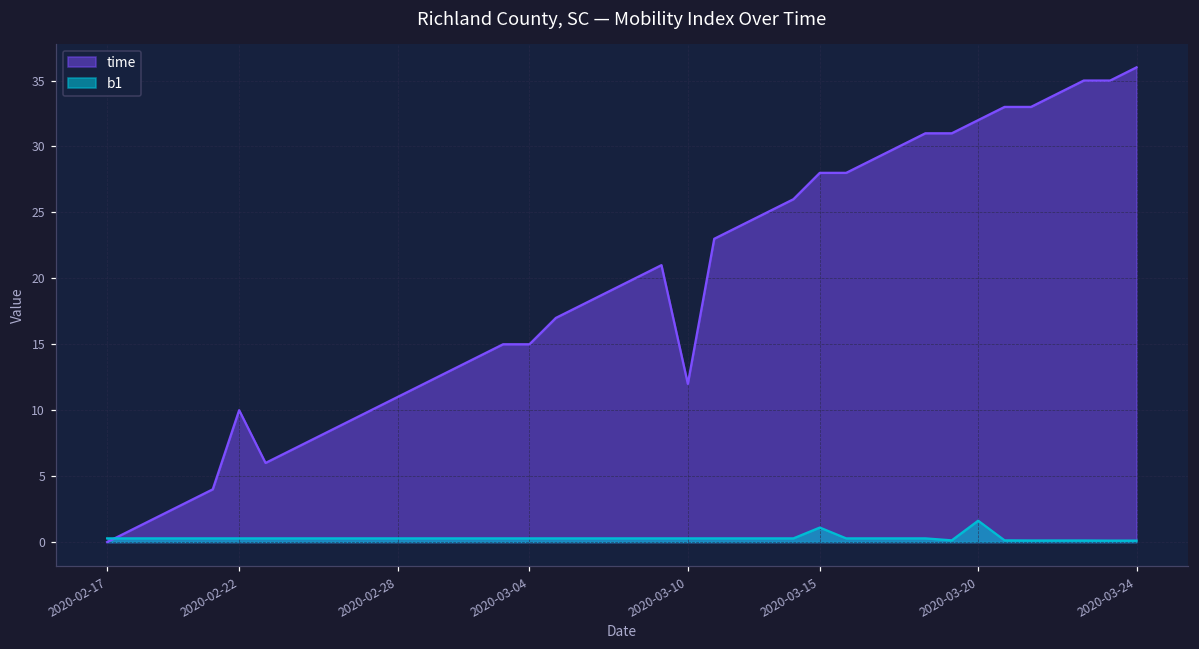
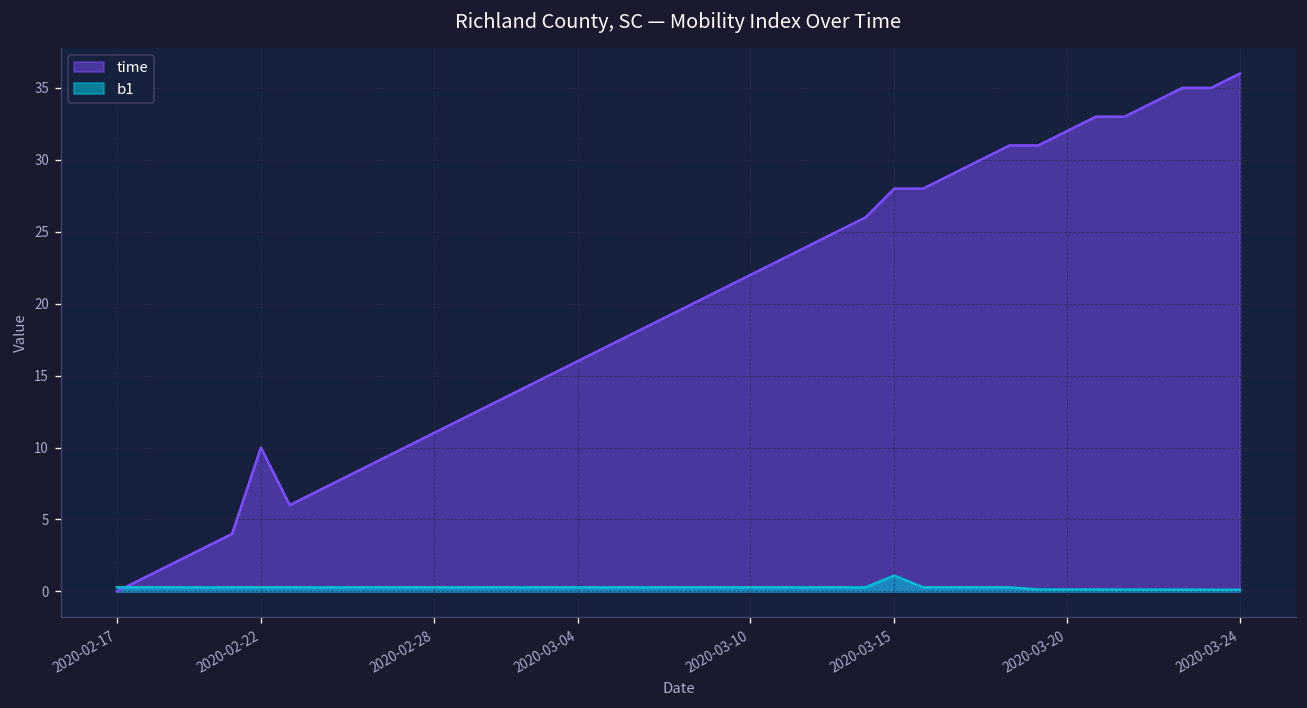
  {
    "time": {
      "2020-02-17": 0,
      "2020-02-22": 10,
      "2020-02-28": 11,
-     "2020-03-04": 15,
-     "2020-03-10": 12,
+     "2020-03-04": 16,
+     "2020-03-10": 22,
      "2020-03-15": 28,
      "2020-03-20": 32,
      "2020-03-24": 36
    },
    "b1": {
      "2020-02-17": 0.3,
      "2020-02-22": 0.3,
      "2020-02-28": 0.3,
      "2020-03-04": 0.3,
      "2020-03-10": 0.3,
      "2020-03-15": 1.1,
-     "2020-03-20": 1.6,
+     "2020-03-20": 0.1,
      "2020-03-24": 0.1
    }
  }
